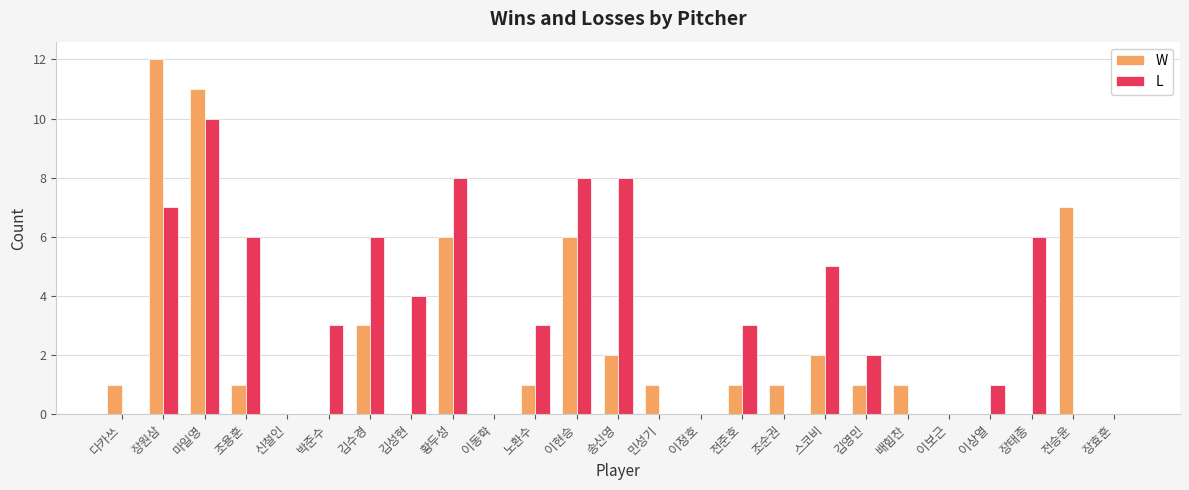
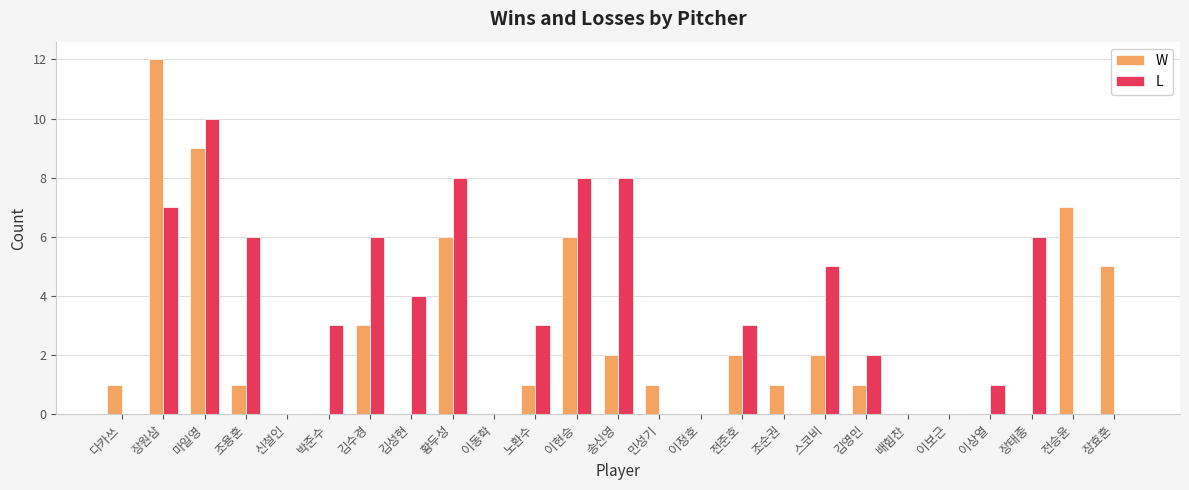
  {
    "W": {
      "다카쓰": 1,
      "장원삼": 12,
-     "마일영": 11,
+     "마일영": 9,
      "조용훈": 1,
      "신철인": 0,
      "박준수": 0,
      "김수경": 3,
      "김성현": 0,
      "황두성": 6,
      "이동학": 0,
      "노환수": 1,
      "이현승": 6,
      "송신영": 2,
      "민성기": 1,
      "이정호": 0,
-     "전준호": 1,
+     "전준호": 2,
      "조순권": 1,
      "스코비": 2,
      "김영민": 1,
-     "배힘찬": 1,
+     "배힘찬": 0,
      "이보근": 0,
      "이상열": 0,
      "장태종": 0,
      "전승윤": 7,
-     "장효훈": 0
+     "장효훈": 5
    },
    "L": {
      "다카쓰": 0,
      "장원삼": 7,
      "마일영": 10,
      "조용훈": 6,
      "신철인": 0,
      "박준수": 3,
      "김수경": 6,
      "김성현": 4,
      "황두성": 8,
      "이동학": 0,
      "노환수": 3,
      "이현승": 8,
      "송신영": 8,
      "민성기": 0,
      "이정호": 0,
      "전준호": 3,
      "조순권": 0,
      "스코비": 5,
      "김영민": 2,
      "배힘찬": 0,
      "이보근": 0,
      "이상열": 1,
      "장태종": 6,
      "전승윤": 0,
      "장효훈": 0
    }
  }
